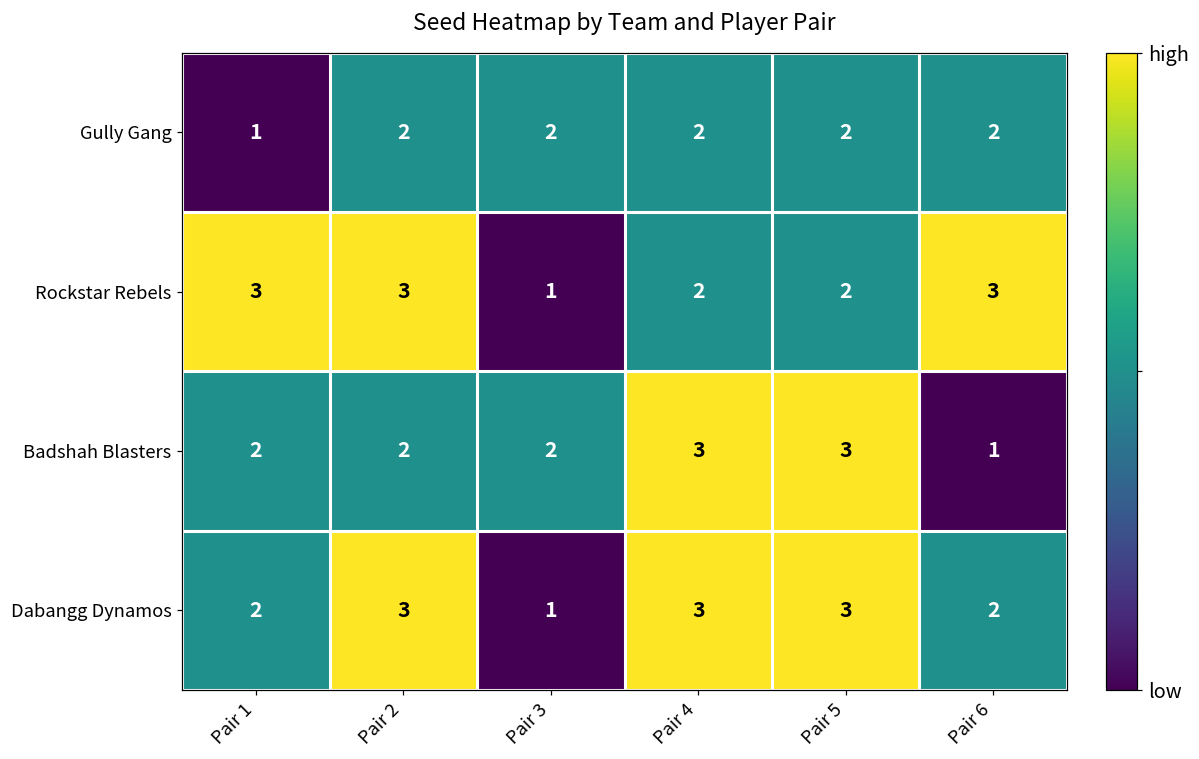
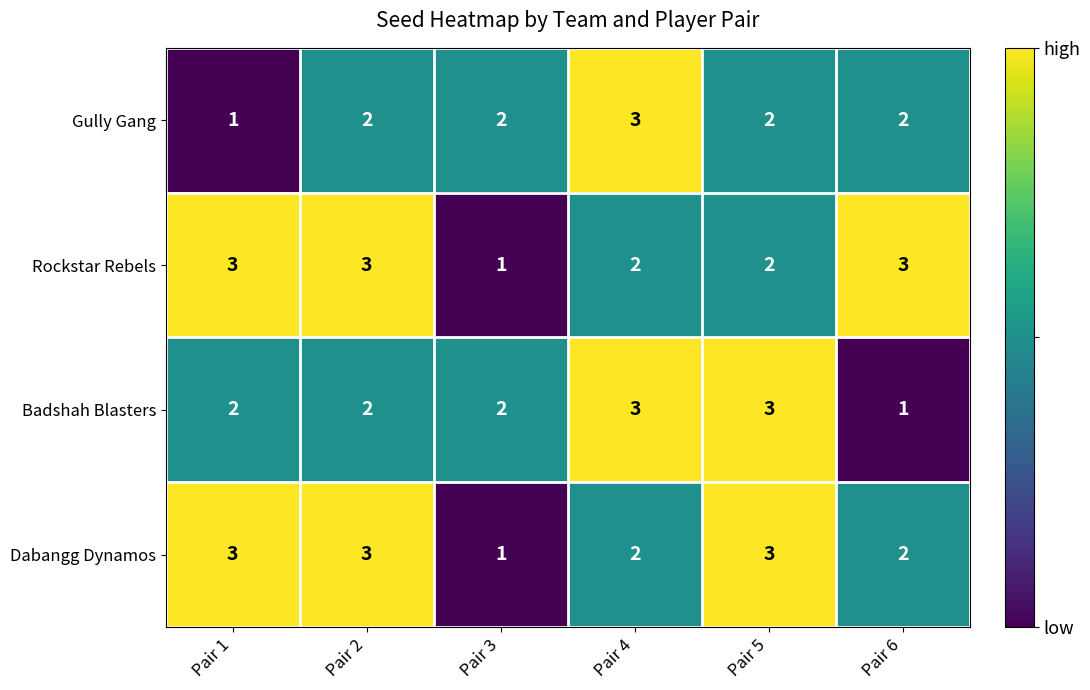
  {
    "Gully Gang": {
      "Pair 1": 1,
      "Pair 2": 2,
      "Pair 3": 2,
-     "Pair 4": 2,
+     "Pair 4": 3,
      "Pair 5": 2,
      "Pair 6": 2
    },
    "Rockstar Rebels": {
      "Pair 1": 3,
      "Pair 2": 3,
      "Pair 3": 1,
      "Pair 4": 2,
      "Pair 5": 2,
      "Pair 6": 3
    },
    "Badshah Blasters": {
      "Pair 1": 2,
      "Pair 2": 2,
      "Pair 3": 2,
      "Pair 4": 3,
      "Pair 5": 3,
      "Pair 6": 1
    },
    "Dabangg Dynamos": {
-     "Pair 1": 2,
+     "Pair 1": 3,
      "Pair 2": 3,
      "Pair 3": 1,
-     "Pair 4": 3,
+     "Pair 4": 2,
      "Pair 5": 3,
      "Pair 6": 2
    }
  }
